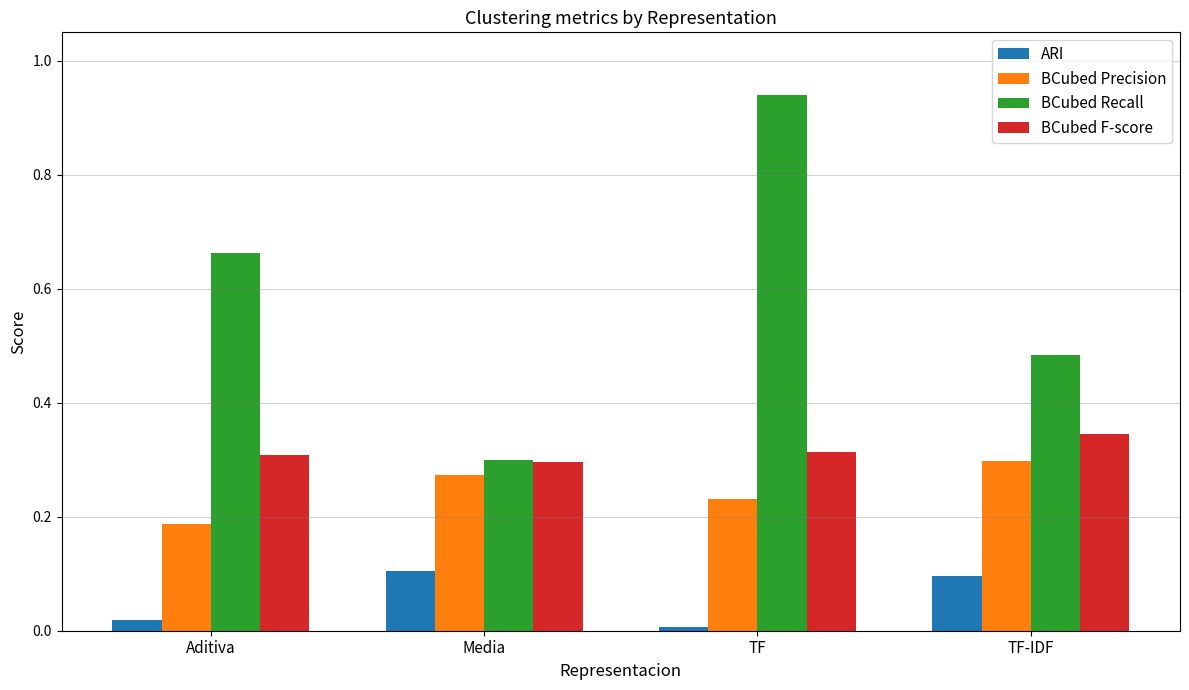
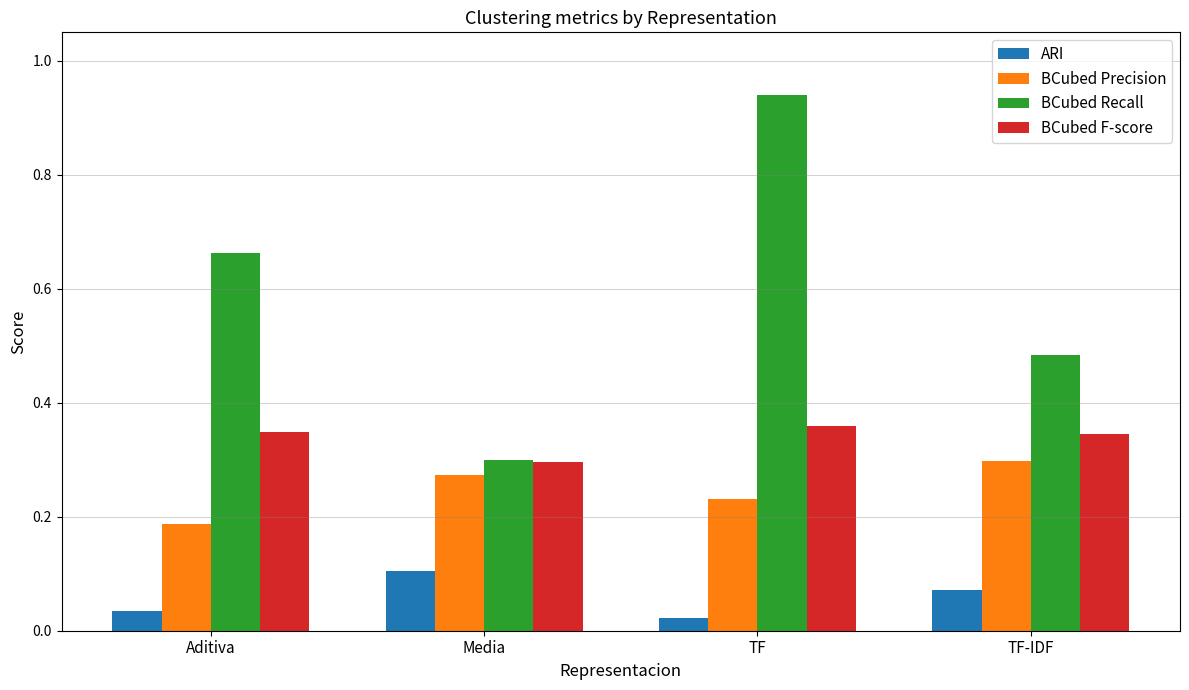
  {
    "ARI": {
-     "Aditiva": 0.02,
+     "Aditiva": 0.04,
      "Media": 0.10,
-     "TF": 0.01,
-     "TF-IDF": 0.10
+     "TF": 0.02,
+     "TF-IDF": 0.07
    },
    "BCubed Precision": {
      "Aditiva": 0.19,
      "Media": 0.27,
      "TF": 0.23,
      "TF-IDF": 0.30
    },
    "BCubed Recall": {
      "Aditiva": 0.66,
      "Media": 0.30,
      "TF": 0.94,
      "TF-IDF": 0.48
    },
    "BCubed F-score": {
-     "Aditiva": 0.31,
+     "Aditiva": 0.35,
      "Media": 0.30,
-     "TF": 0.31,
+     "TF": 0.36,
      "TF-IDF": 0.34
    }
  }
